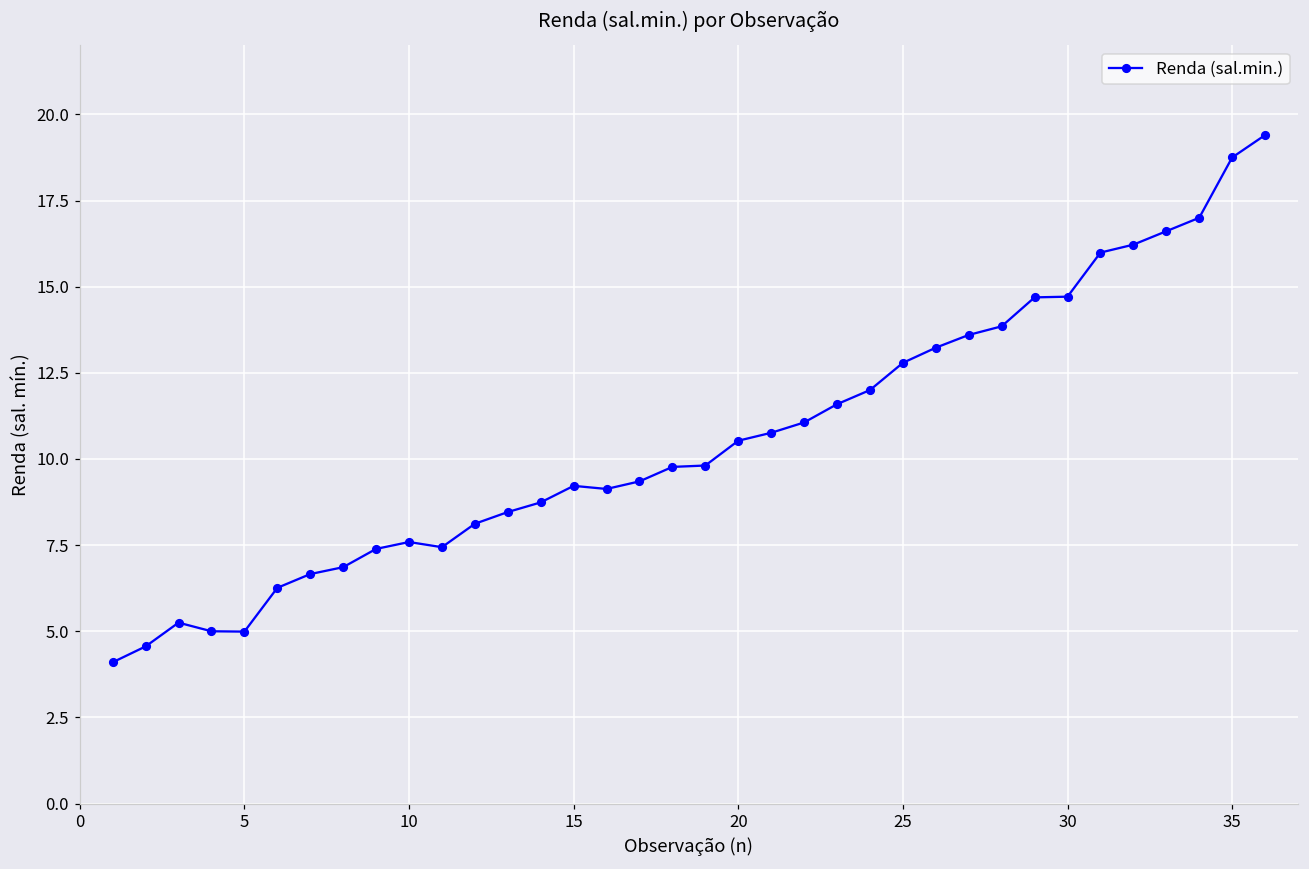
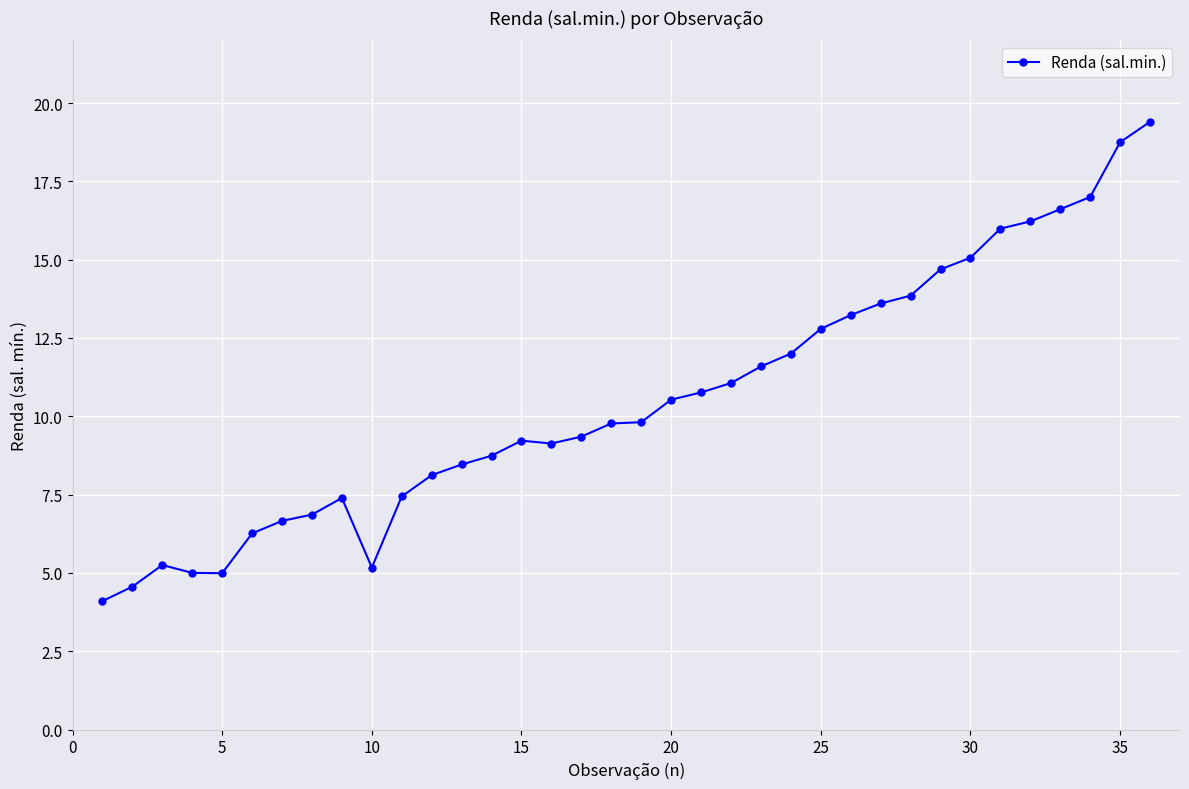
  {
    "5": 5.0,
-   "10": 7.6,
+   "10": 5.2,
    "15": 9.2,
    "20": 10.5,
    "25": 12.8,
-   "30": 14.7,
+   "30": 15.1,
    "35": 18.8
  }
